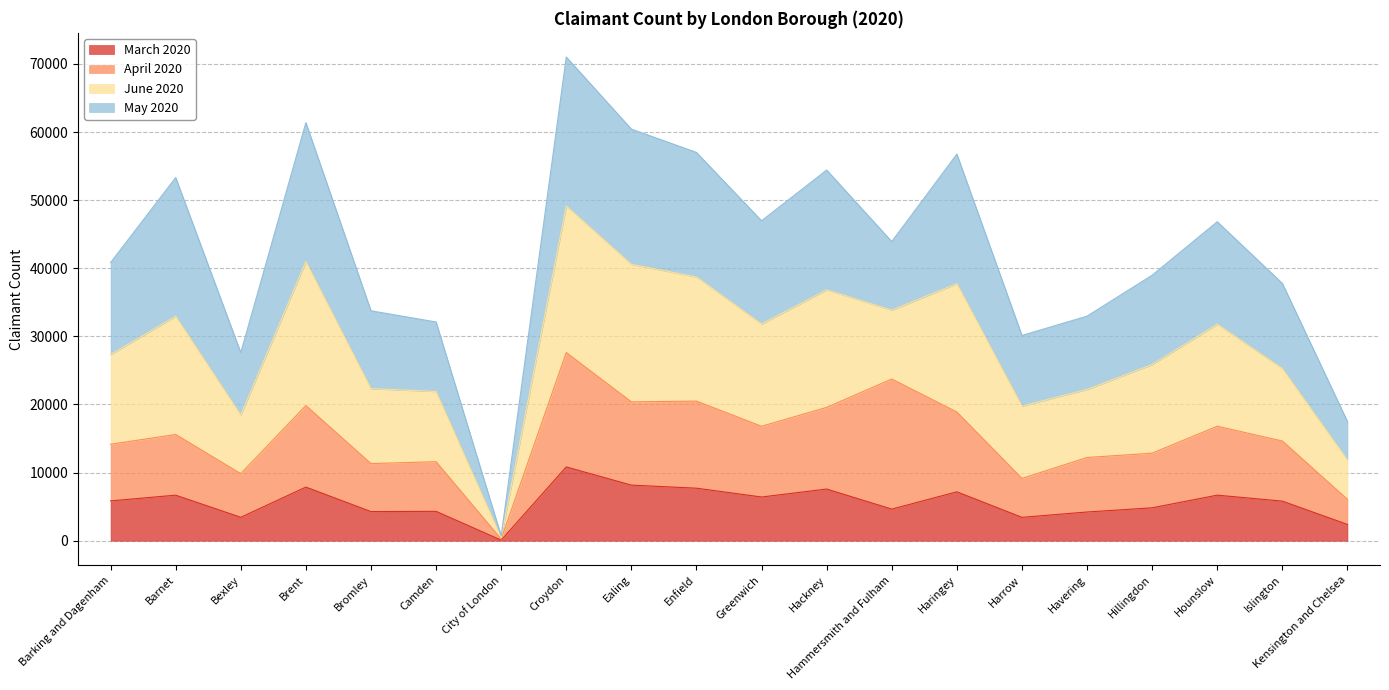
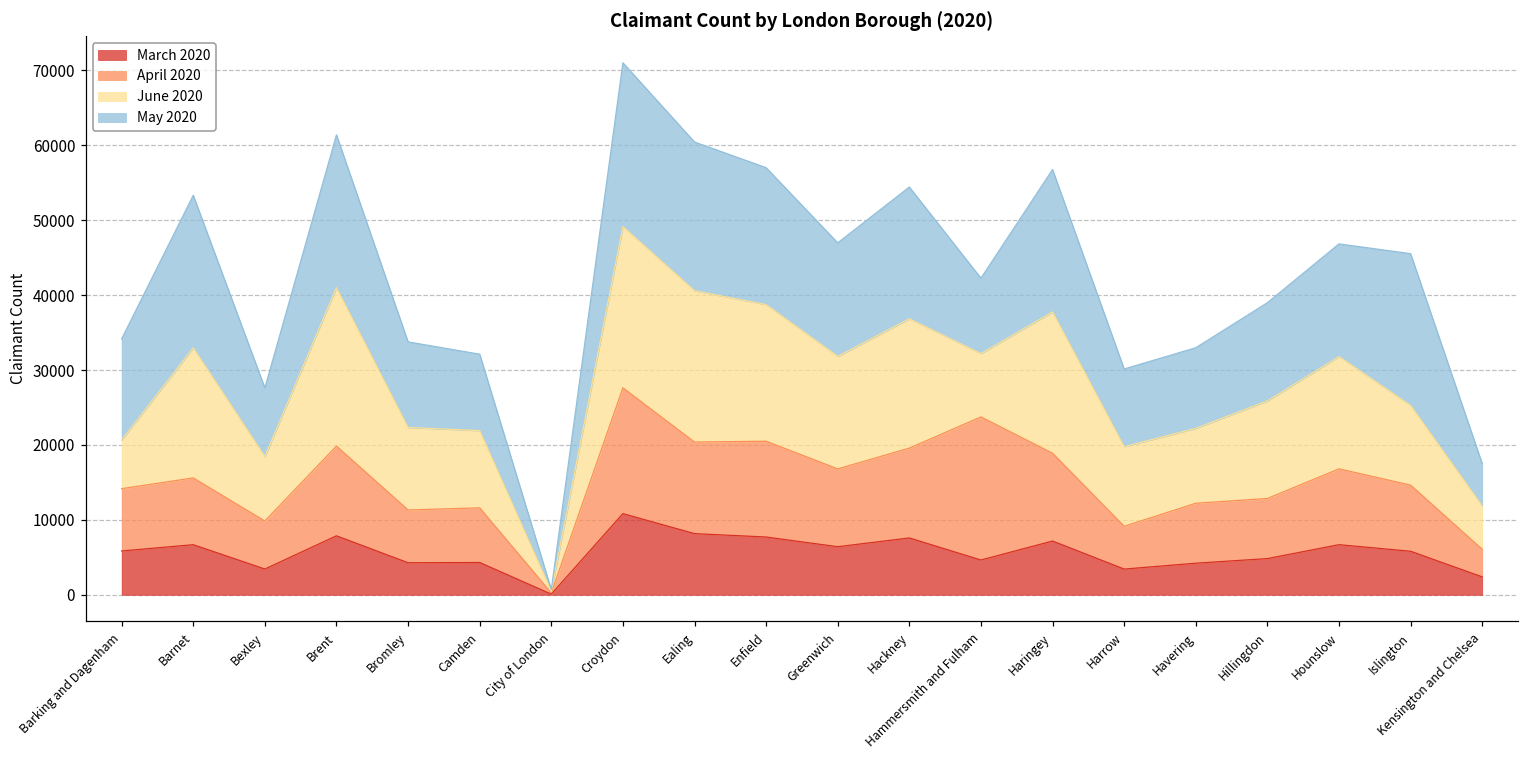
  {
    "March 2020": {
      "Barking and Dagenham": 6000,
      "Barnet": 7000,
      "Bexley": 3000,
      "Brent": 8000,
      "Bromley": 4000,
      "Camden": 4000,
      "Croydon": 11000,
      "Ealing": 8000,
      "Enfield": 8000,
      "Greenwich": 6000,
      "Hackney": 8000,
      "Hammersmith and Fulham": 5000,
      "Haringey": 7000,
      "Harrow": 3000,
      "Havering": 4000,
      "Hillingdon": 5000,
      "Hounslow": 7000,
      "Islington": 6000,
      "Kensington and Chelsea": 2000
    },
    "April 2020": {
      "Barking and Dagenham": 8000,
      "Barnet": 9000,
      "Bexley": 6000,
      "Brent": 12000,
      "Bromley": 7000,
      "Camden": 7000,
      "Croydon": 17000,
      "Ealing": 12000,
      "Enfield": 13000,
      "Greenwich": 10000,
      "Hackney": 12000,
      "Hammersmith and Fulham": 19000,
      "Haringey": 12000,
      "Harrow": 6000,
      "Havering": 8000,
      "Hillingdon": 8000,
      "Hounslow": 10000,
      "Islington": 9000,
      "Kensington and Chelsea": 4000
    },
    "June 2020": {
-     "Barking and Dagenham": 13000,
+     "Barking and Dagenham": 6000,
      "Barnet": 17000,
      "Bexley": 9000,
      "Brent": 21000,
      "Bromley": 11000,
      "Camden": 10000,
      "Croydon": 22000,
      "Ealing": 20000,
      "Enfield": 18000,
      "Greenwich": 15000,
      "Hackney": 17000,
-     "Hammersmith and Fulham": 10000,
+     "Hammersmith and Fulham": 8000,
      "Haringey": 19000,
      "Harrow": 11000,
      "Havering": 10000,
      "Hillingdon": 13000,
      "Hounslow": 15000,
      "Islington": 11000,
      "Kensington and Chelsea": 6000
    },
    "May 2020": {
      "Barking and Dagenham": 14000,
      "Barnet": 20000,
      "Bexley": 9000,
      "Brent": 20000,
      "Bromley": 11000,
      "Camden": 10000,
      "Croydon": 22000,
      "Ealing": 20000,
      "Enfield": 18000,
      "Greenwich": 15000,
      "Hackney": 18000,
      "Hammersmith and Fulham": 10000,
      "Haringey": 19000,
      "Harrow": 10000,
      "Havering": 11000,
      "Hillingdon": 13000,
      "Hounslow": 15000,
-     "Islington": 13000,
+     "Islington": 20000,
      "Kensington and Chelsea": 6000
    }
  }
